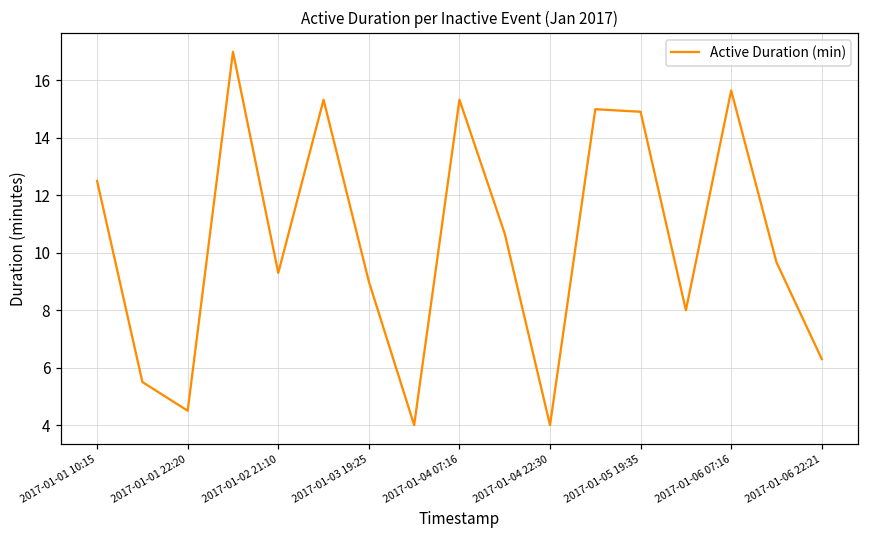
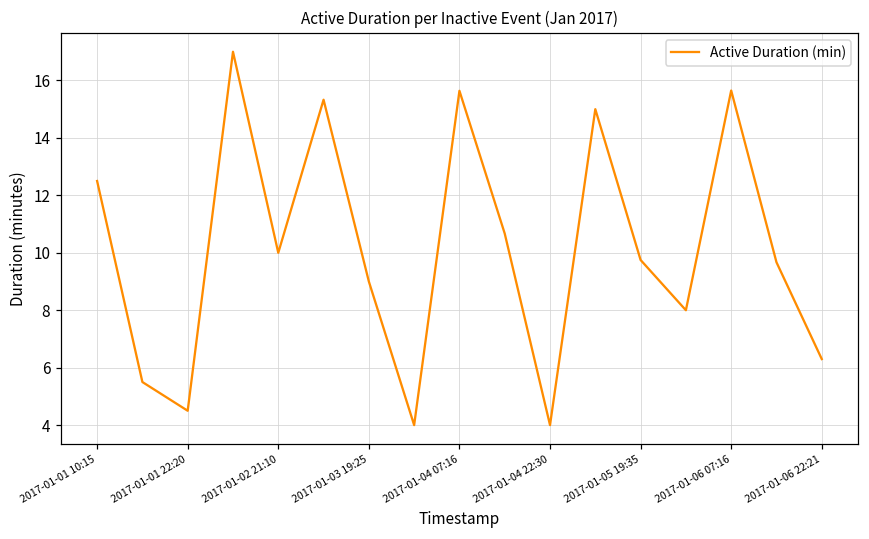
  {
    "2017-01-01 10:15": 12.5,
    "2017-01-01 22:20": 4.5,
-   "2017-01-02 21:10": 9.3,
+   "2017-01-02 21:10": 10.0,
    "2017-01-03 19:25": 9.0,
-   "2017-01-04 07:16": 15.3,
+   "2017-01-04 07:16": 15.6,
    "2017-01-04 22:30": 4.0,
-   "2017-01-05 19:35": 14.9,
+   "2017-01-05 19:35": 9.8,
    "2017-01-06 07:16": 15.7,
    "2017-01-06 22:21": 6.3
  }
